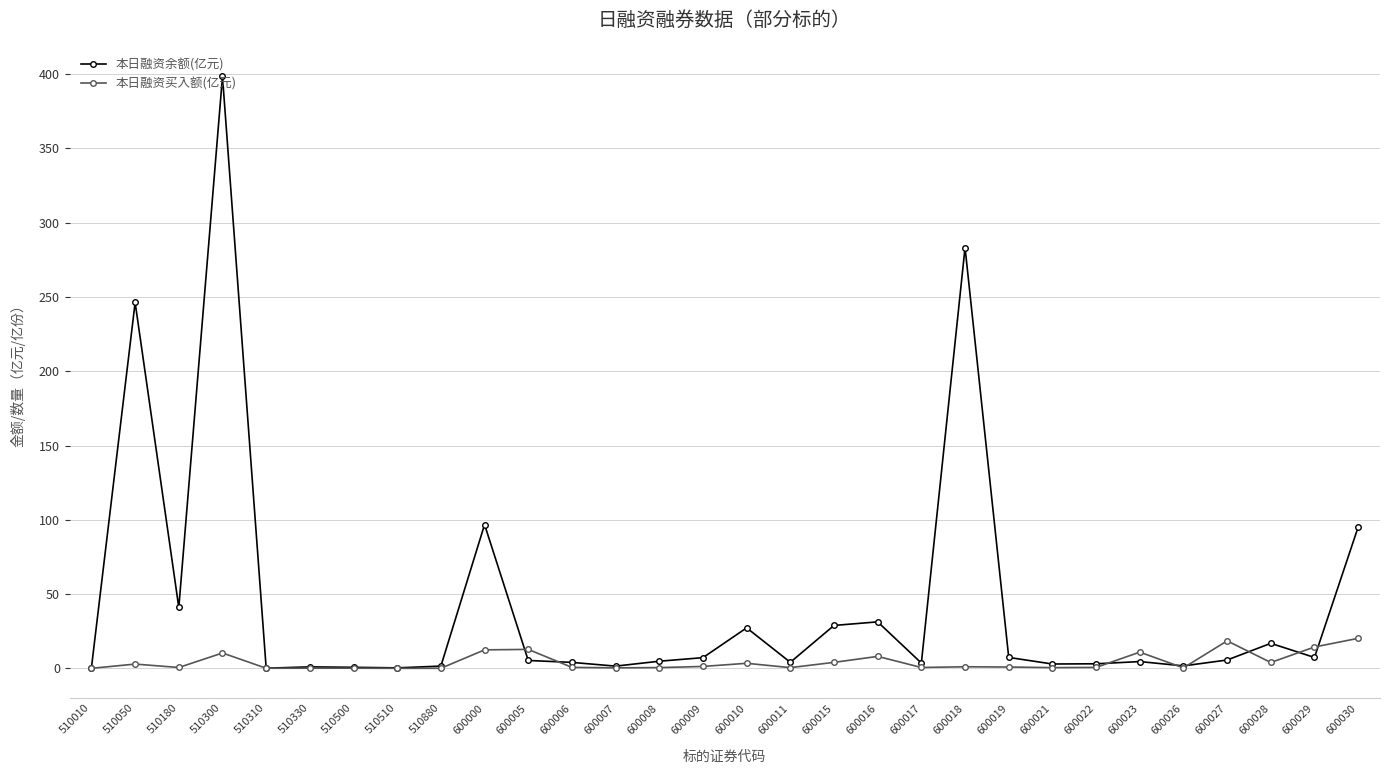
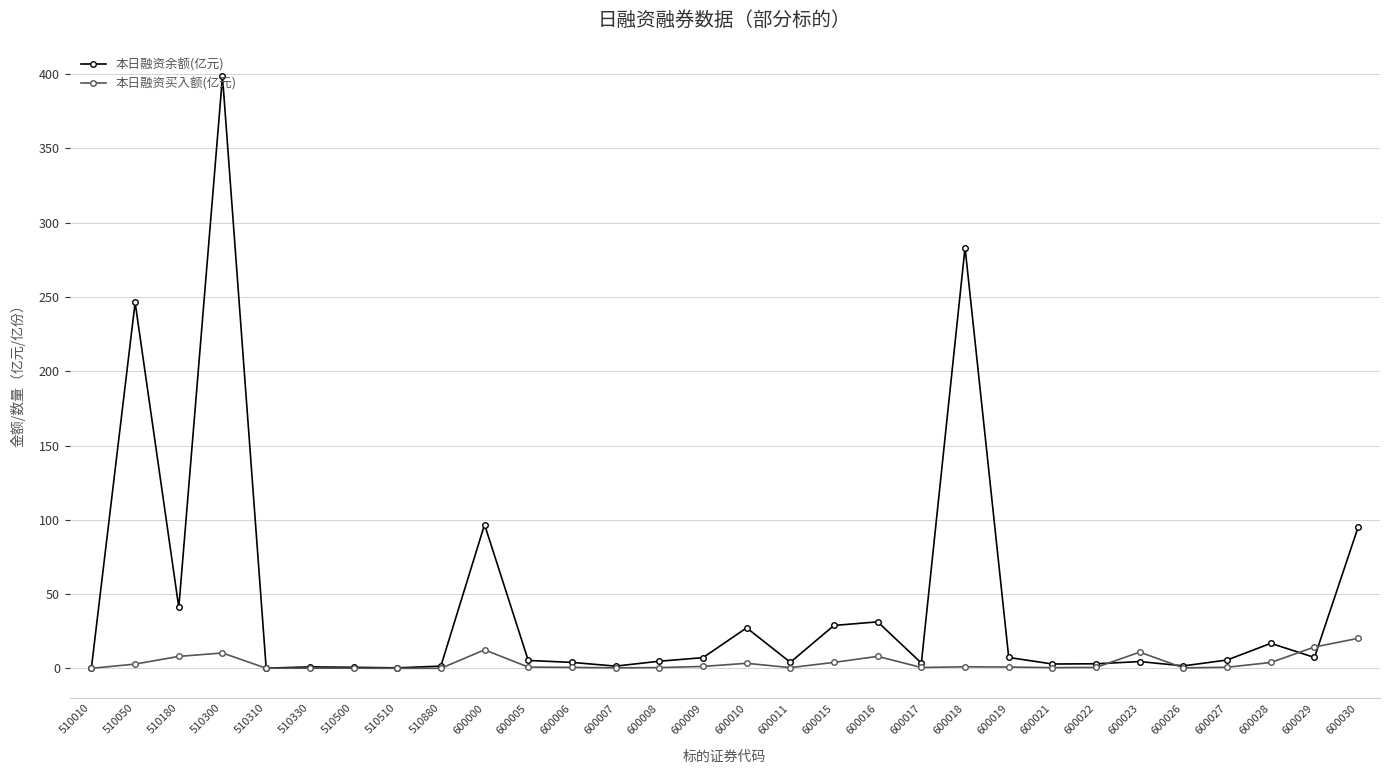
  {
    "本日融资余额(亿元)": {
      "510050": 246,
      "510180": 41,
      "510300": 398,
      "600000": 97,
      "600005": 5,
      "600006": 4,
      "600008": 5,
      "600009": 7,
      "600010": 27,
      "600011": 4,
      "600015": 29,
      "600016": 31,
      "600017": 4,
      "600018": 283,
      "600019": 7,
      "600021": 3,
      "600022": 3,
      "600023": 5,
      "600027": 6,
      "600028": 17,
      "600029": 7,
      "600030": 95
    },
    "本日融资买入额(亿元)": {
      "510050": 3,
-     "510180": 1,
+     "510180": 8,
      "510300": 10,
      "600000": 12,
-     "600005": 13,
+     "600005": 1,
      "600006": 1,
      "600008": 1,
      "600009": 1,
      "600010": 3,
      "600011": 0,
      "600015": 4,
      "600016": 8,
      "600017": 1,
      "600018": 1,
      "600019": 1,
      "600021": 0,
      "600022": 1,
      "600023": 11,
-     "600027": 19,
+     "600027": 1,
      "600028": 4,
      "600029": 14,
      "600030": 20
    }
  }
